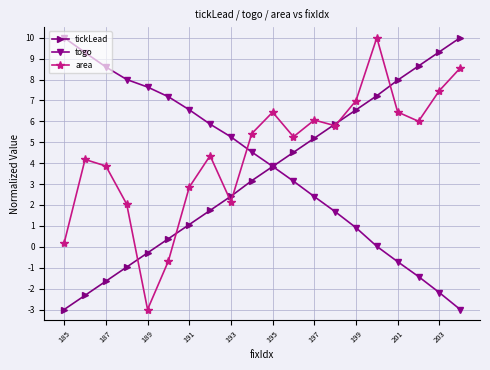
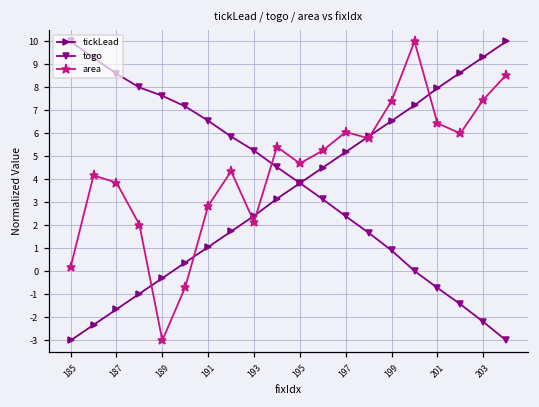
  {
    "area": {
      "185": 0.2,
      "187": 3.9,
      "189": -3.0,
      "191": 2.9,
      "193": 2.2,
-     "195": 6.4,
+     "195": 4.7,
      "197": 6.1,
-     "199": 7.0,
+     "199": 7.4,
      "201": 6.4,
      "203": 7.5
    }
  }
